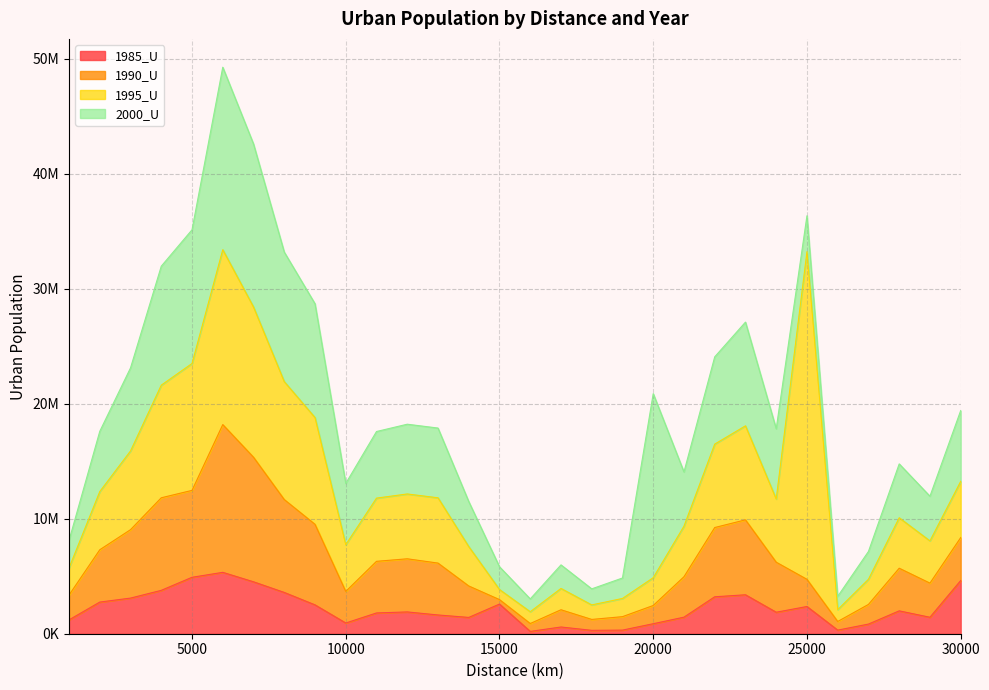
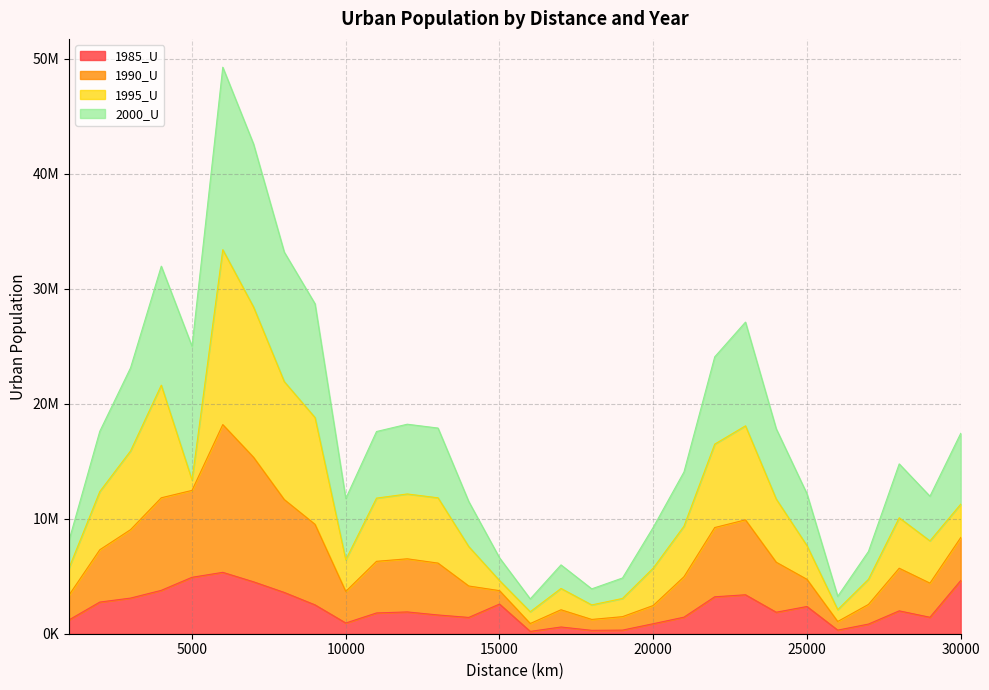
  {
    "1985_U": {
      "5000": 4900000,
      "10000": 900000,
      "15000": 2600000,
      "20000": 900000,
      "25000": 2400000,
      "30000": 4600000
    },
    "1990_U": {
      "5000": 7600000,
      "10000": 2700000,
-     "15000": 400000,
+     "15000": 1200000,
      "20000": 1600000,
      "25000": 2400000,
      "30000": 3700000
    },
    "1995_U": {
-     "5000": 11000000,
-     "10000": 4100000,
+     "5000": 900000,
+     "10000": 2800000,
      "15000": 900000,
-     "20000": 2400000,
-     "25000": 28500000,
-     "30000": 4900000
+     "20000": 3300000,
+     "25000": 2900000,
+     "30000": 2900000
    },
    "2000_U": {
      "5000": 11600000,
      "10000": 5300000,
      "15000": 2000000,
-     "20000": 16000000,
-     "25000": 3100000,
+     "20000": 3500000,
+     "25000": 4500000,
      "30000": 6200000
    }
  }
